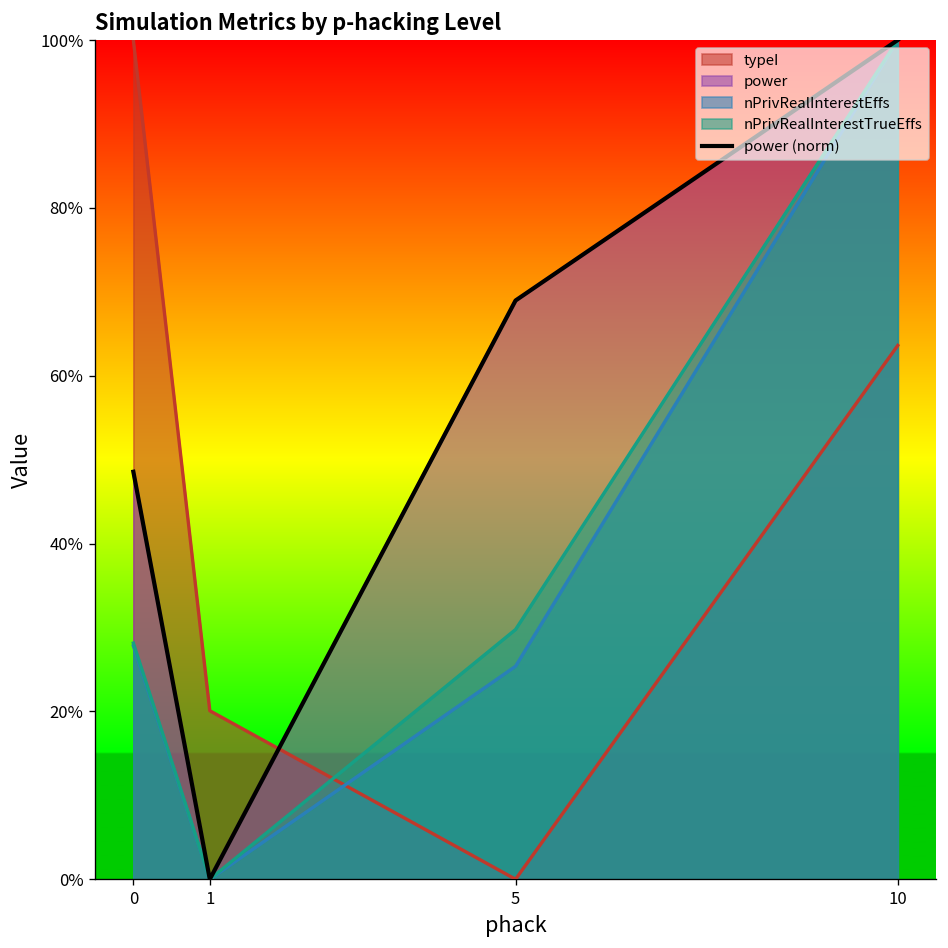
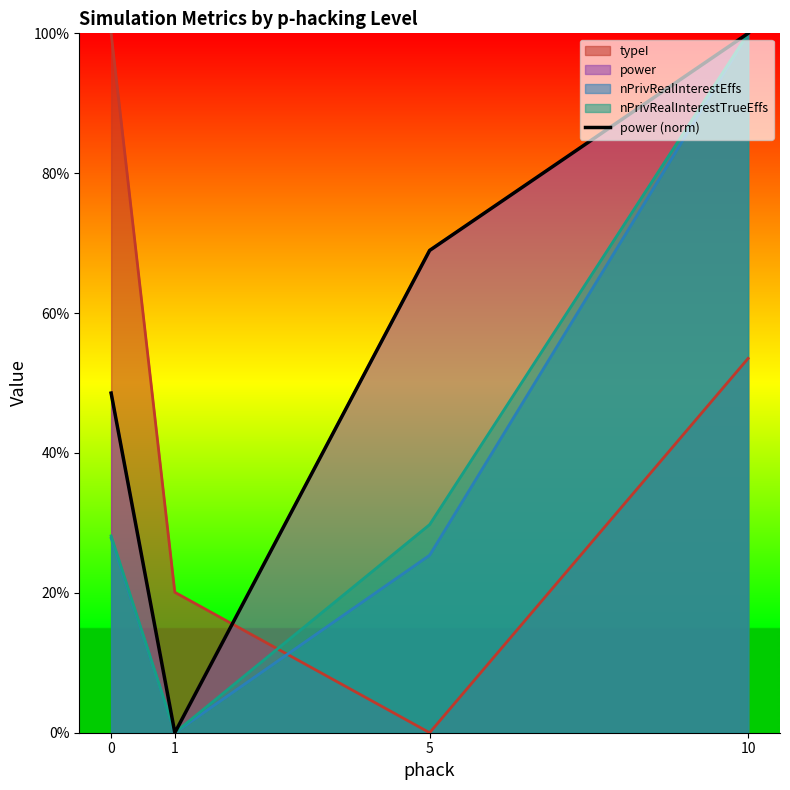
  {
    "typeI": {
      "0": "100%",
      "1": "20%",
      "5": "0%",
-     "10": "64%"
+     "10": "54%"
    },
    "power": {
      "0": "49%",
      "5": "69%"
    }
  }
